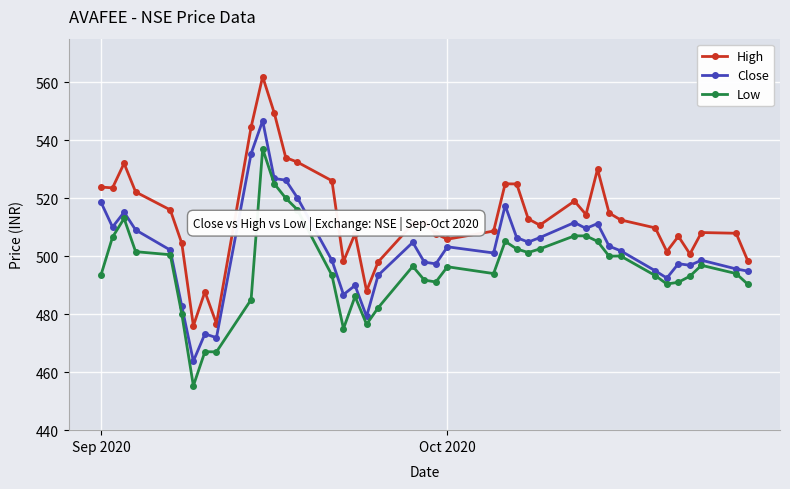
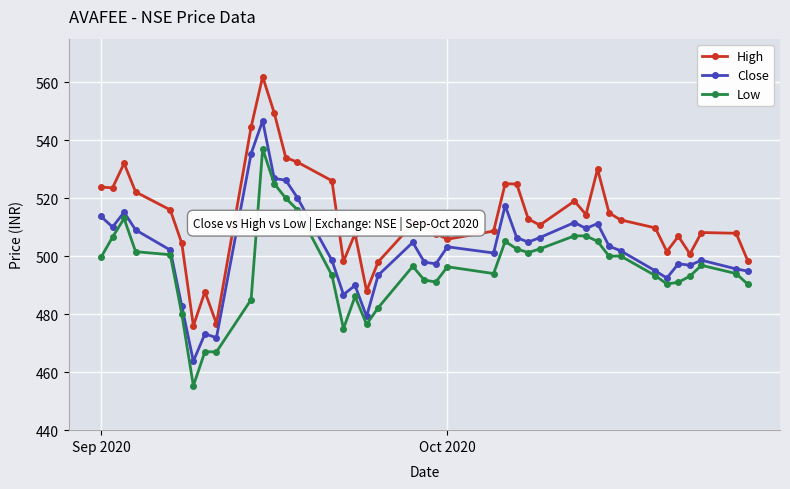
  {
    "High": {
      "Sep 2020": 524,
      "Oct 2020": 506
    },
    "Close": {
-     "Sep 2020": 519,
+     "Sep 2020": 514,
      "Oct 2020": 503
    },
    "Low": {
-     "Sep 2020": 494,
+     "Sep 2020": 500,
      "Oct 2020": 496
    }
  }
